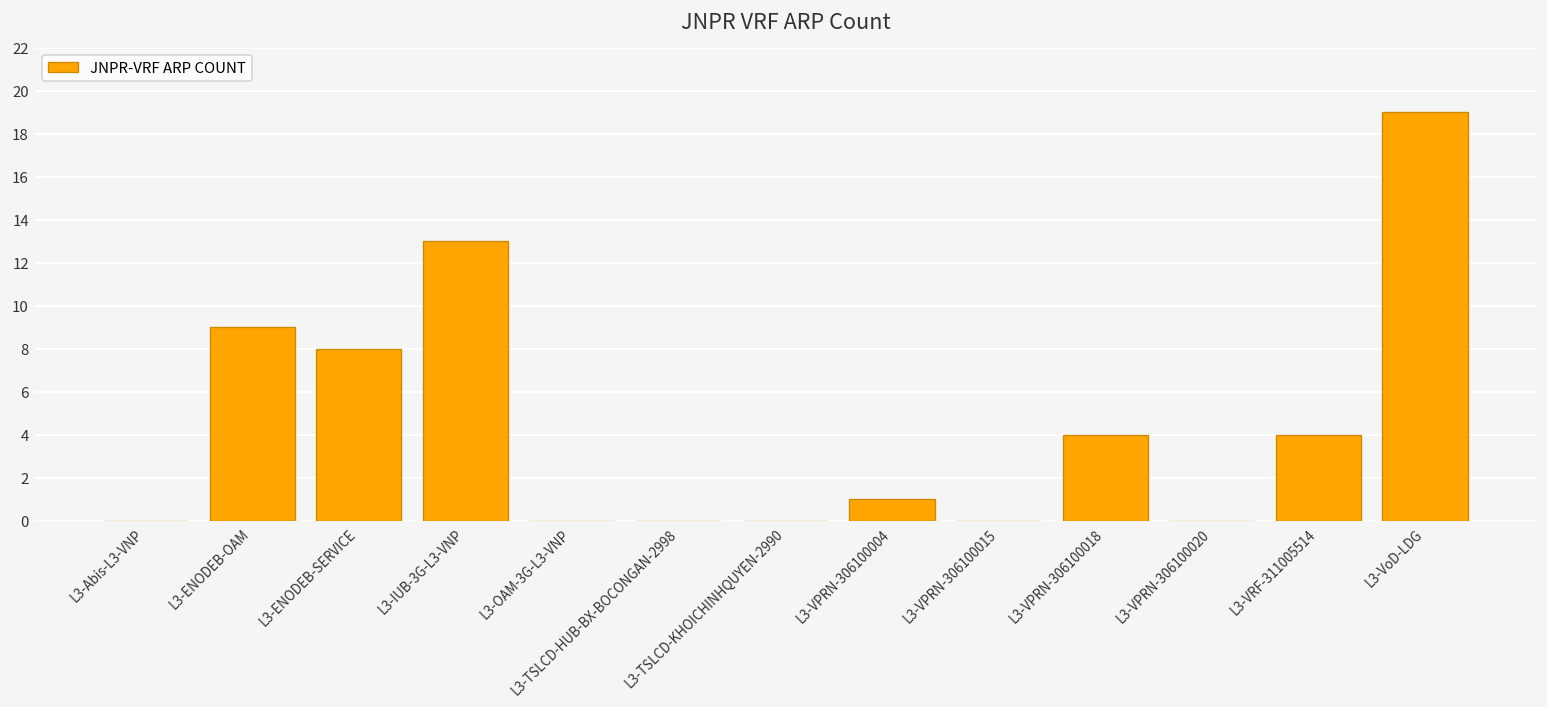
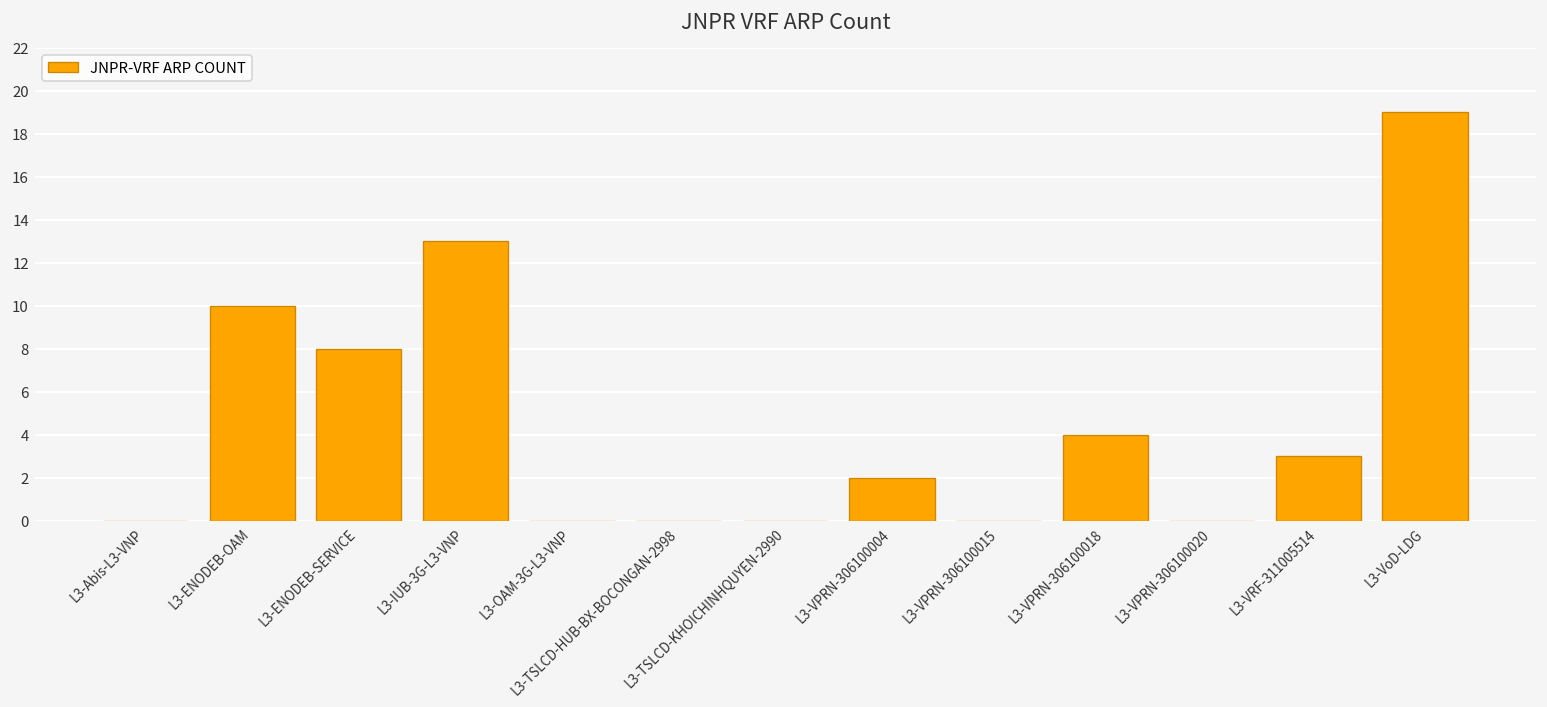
  {
    "L3-Abis-L3-VNP": 0,
-   "L3-ENODEB-OAM": 9,
+   "L3-ENODEB-OAM": 10,
    "L3-ENODEB-SERVICE": 8,
    "L3-IUB-3G-L3-VNP": 13,
    "L3-OAM-3G-L3-VNP": 0,
    "L3-TSLCD-HUB-BX-BOCONGAN-2998": 0,
    "L3-TSLCD-KHOICHINHQUYEN-2990": 0,
-   "L3-VPRN-306100004": 1,
+   "L3-VPRN-306100004": 2,
    "L3-VPRN-306100015": 0,
    "L3-VPRN-306100018": 4,
    "L3-VPRN-306100020": 0,
-   "L3-VRF-311005514": 4,
+   "L3-VRF-311005514": 3,
    "L3-VoD-LDG": 19
  }
